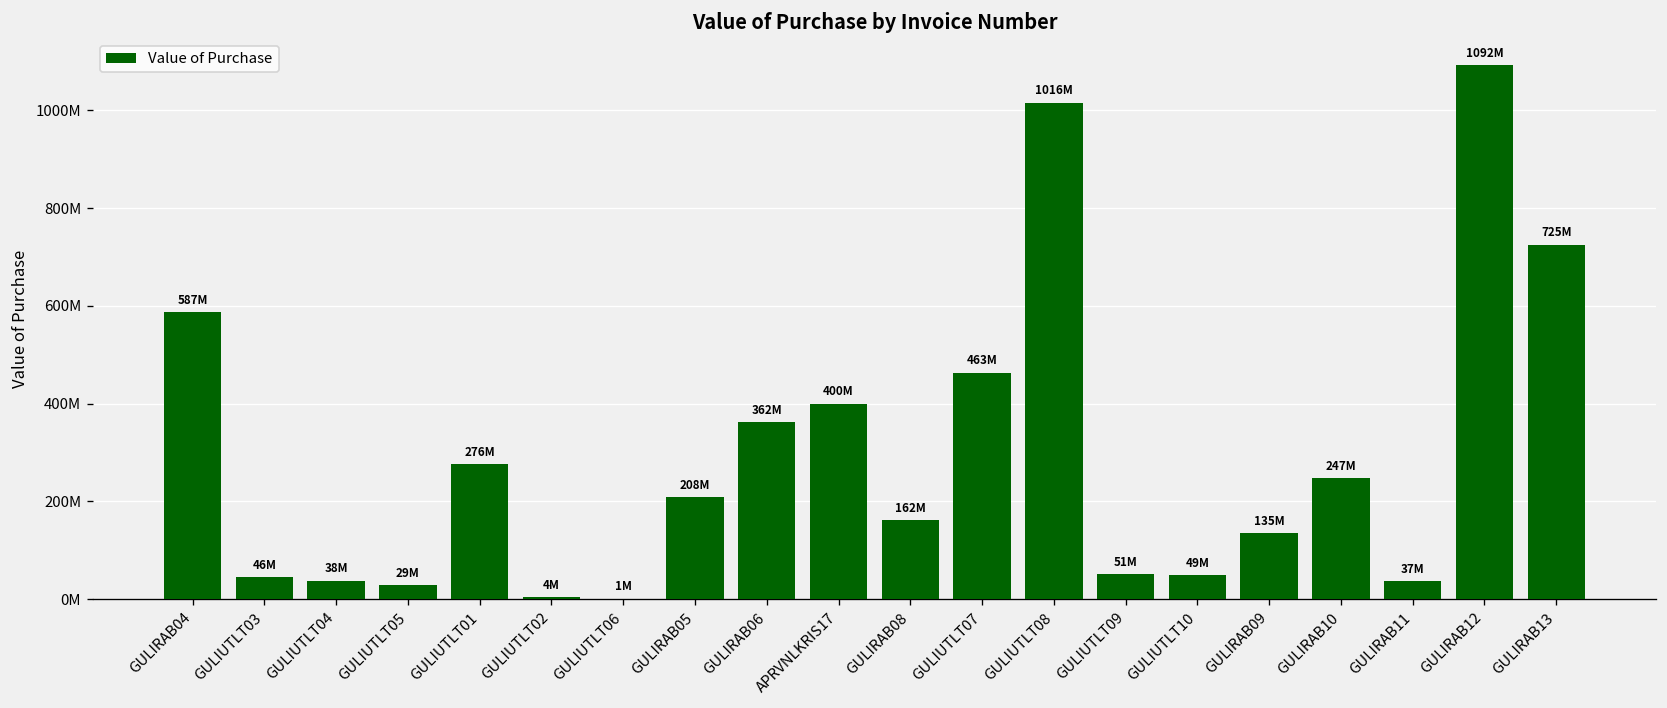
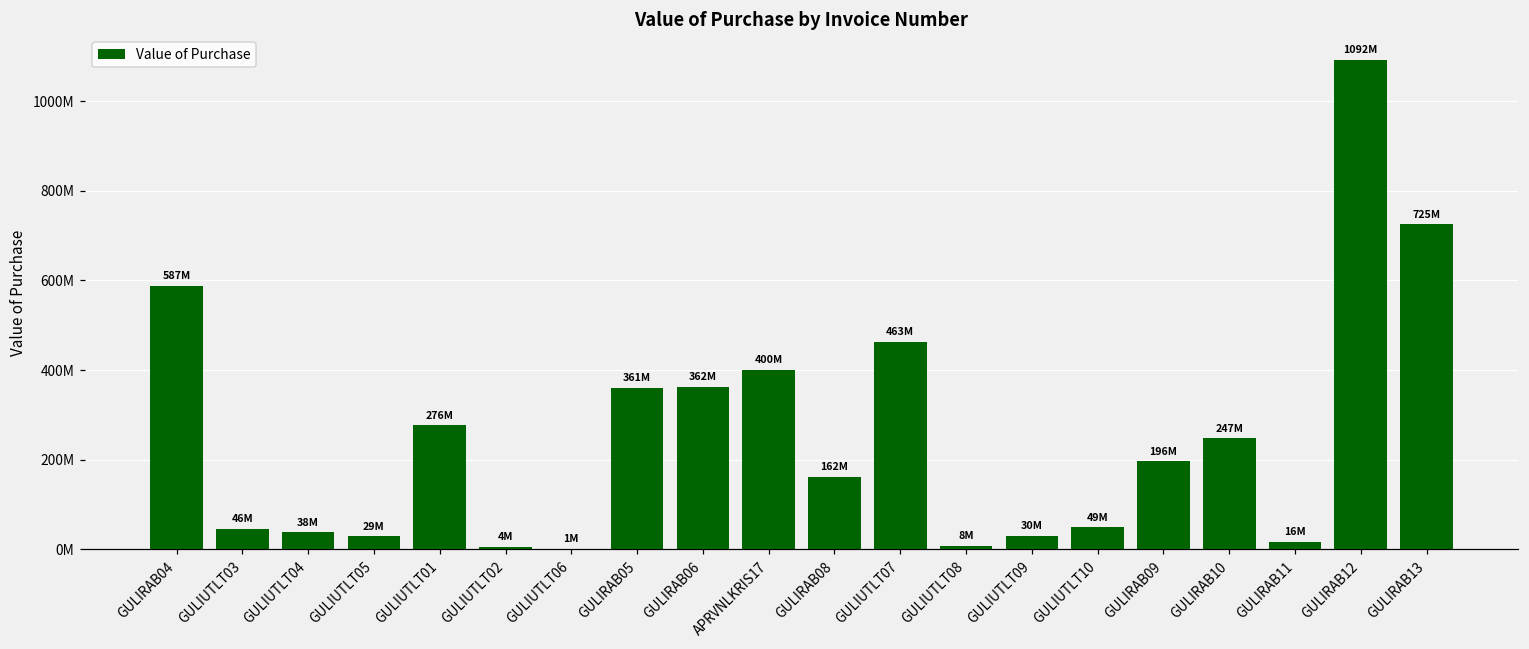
  {
    "GULIRAB04": "587M",
    "GULIUTLT03": "46M",
    "GULIUTLT04": "38M",
    "GULIUTLT05": "29M",
    "GULIUTLT01": "276M",
    "GULIUTLT02": "4M",
    "GULIUTLT06": "1M",
-   "GULIRAB05": "208M",
+   "GULIRAB05": "361M",
    "GULIRAB06": "362M",
    "APRVNLKRIS17": "400M",
    "GULIRAB08": "162M",
    "GULIUTLT07": "463M",
-   "GULIUTLT08": "1016M",
-   "GULIUTLT09": "51M",
+   "GULIUTLT08": "8M",
+   "GULIUTLT09": "30M",
    "GULIUTLT10": "49M",
-   "GULIRAB09": "135M",
+   "GULIRAB09": "196M",
    "GULIRAB10": "247M",
-   "GULIRAB11": "37M",
+   "GULIRAB11": "16M",
    "GULIRAB12": "1092M",
    "GULIRAB13": "725M"
  }
